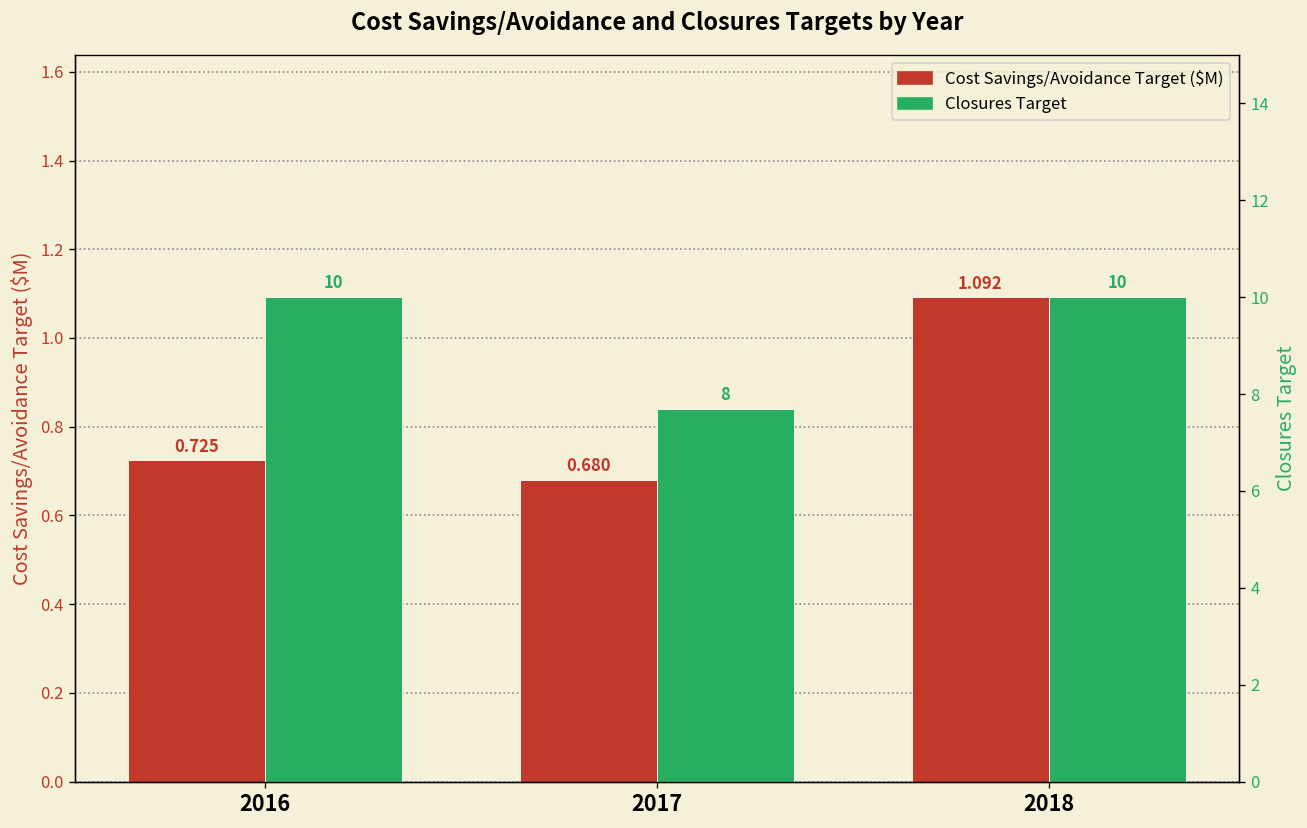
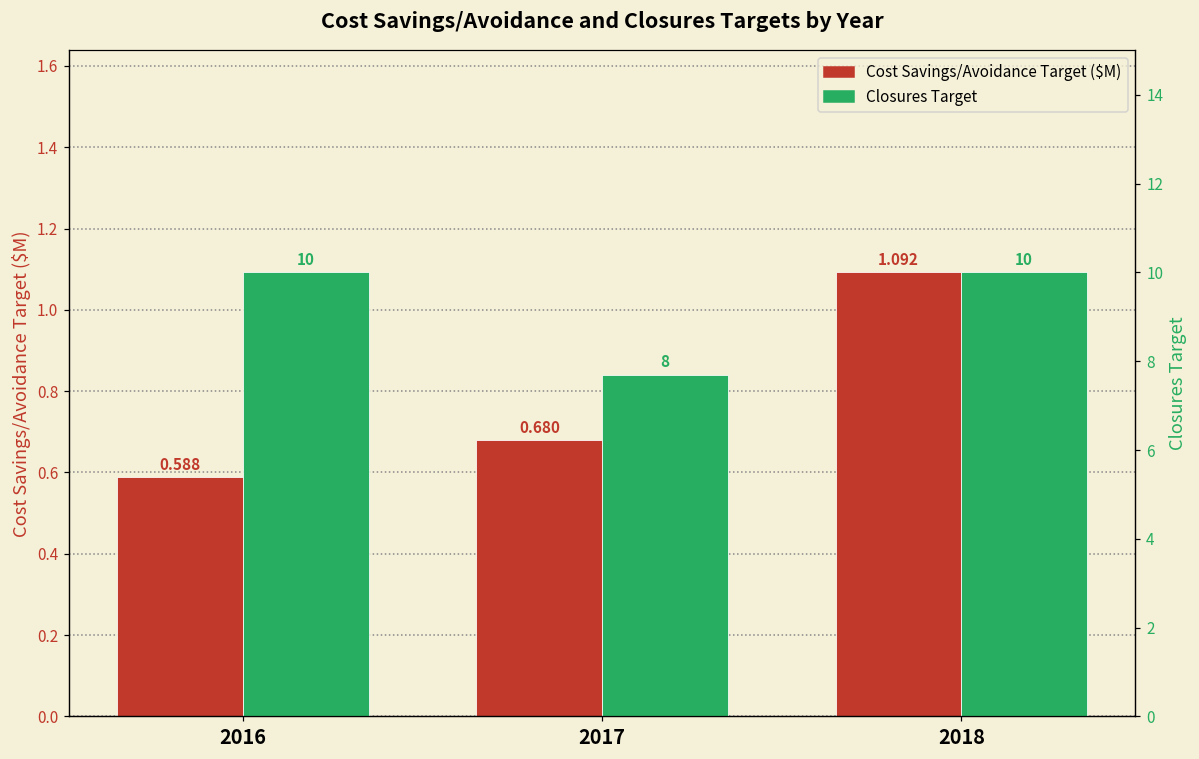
  {
    "Cost Savings/Avoidance Target ($M)": {
-     "2016": 0.725,
+     "2016": 0.588,
      "2017": 0.680,
      "2018": 1.092
    },
    "Closures Target": {
      "2016": 10,
      "2017": 8,
      "2018": 10
    }
  }
